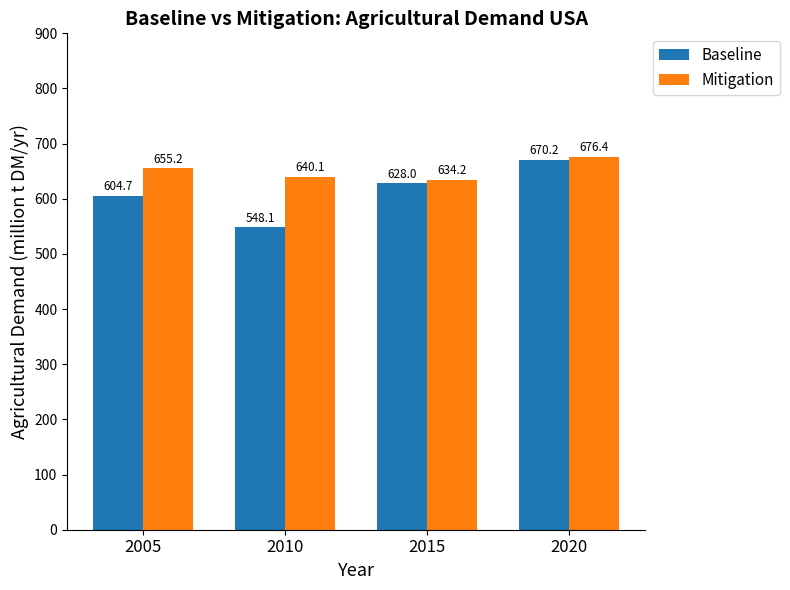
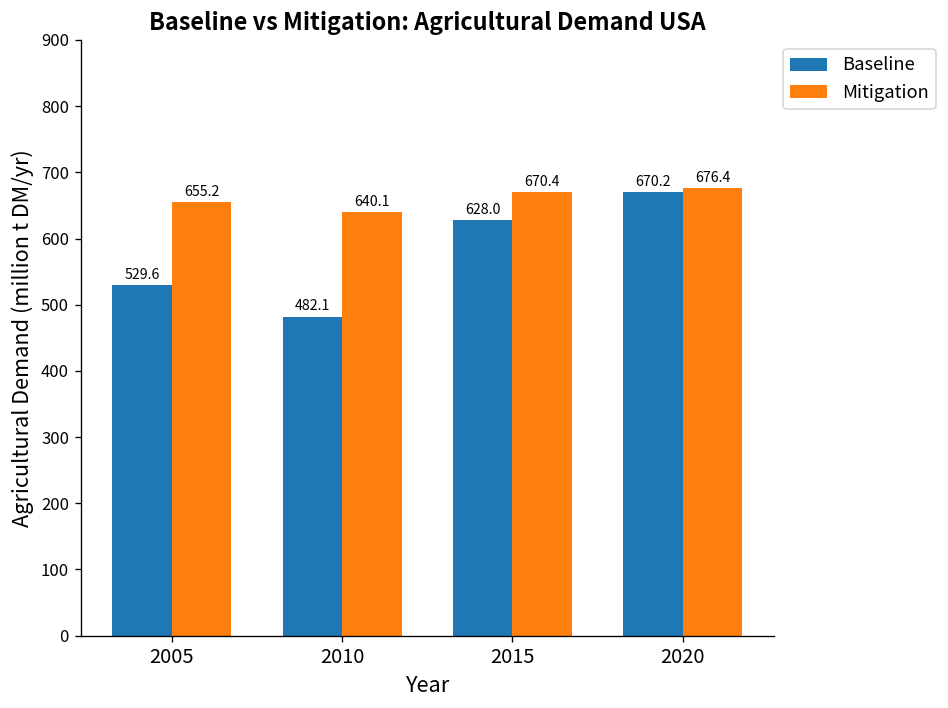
  {
    "Baseline": {
-     "2005": 604.7,
-     "2010": 548.1,
+     "2005": 529.6,
+     "2010": 482.1,
      "2015": 628.0,
      "2020": 670.2
    },
    "Mitigation": {
      "2005": 655.2,
      "2010": 640.1,
-     "2015": 634.2,
+     "2015": 670.4,
      "2020": 676.4
    }
  }
